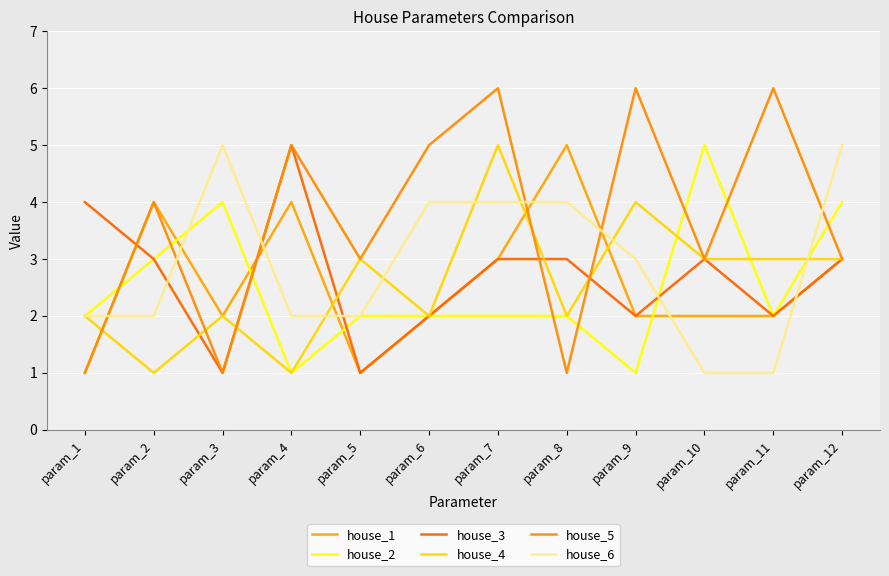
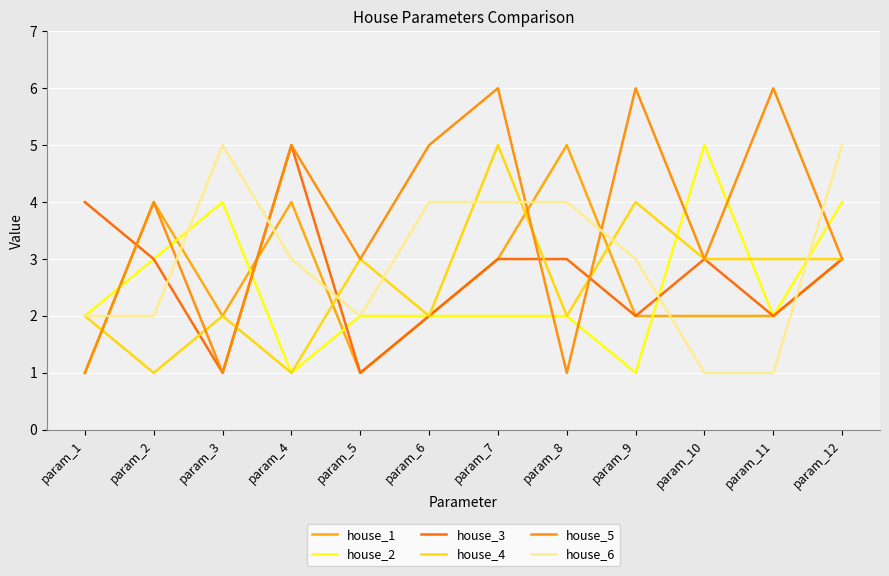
  {
    "house_6": {
      "param_2": 2,
      "param_3": 5,
-     "param_4": 2,
+     "param_4": 3,
      "param_6": 4,
      "param_7": 4,
      "param_8": 4,
      "param_9": 3,
      "param_10": 1,
      "param_11": 1,
      "param_12": 5
    }
  }
